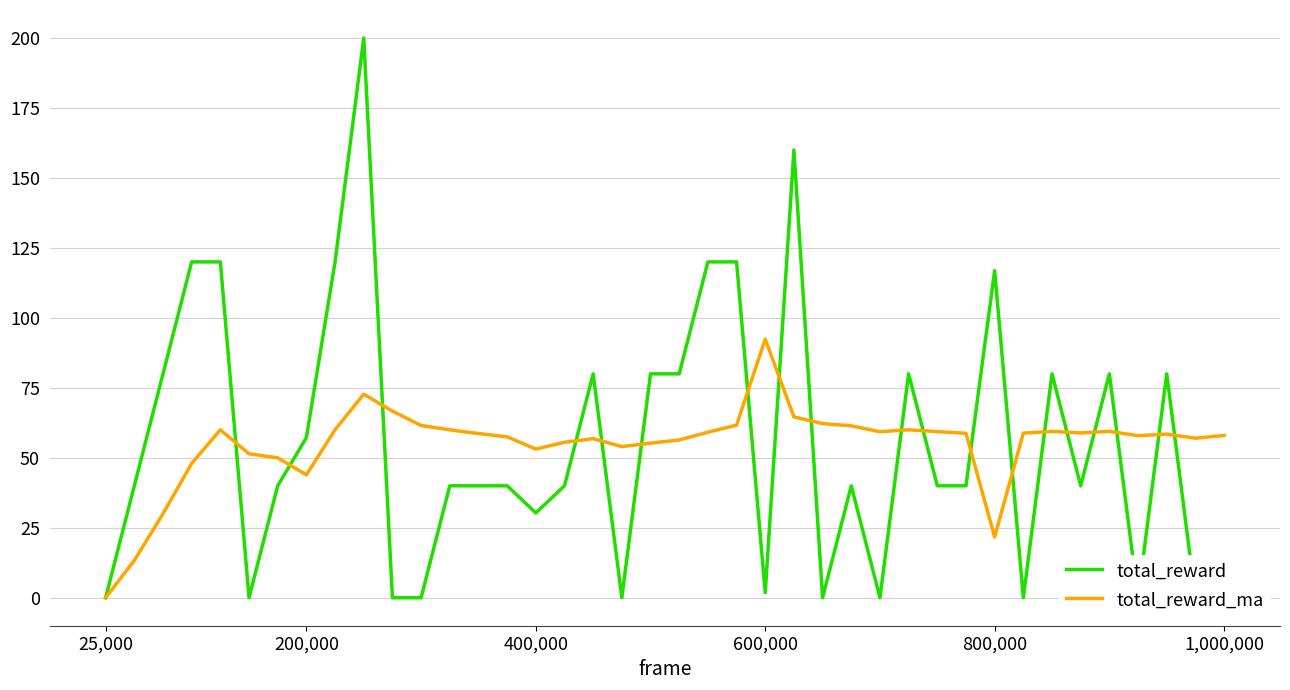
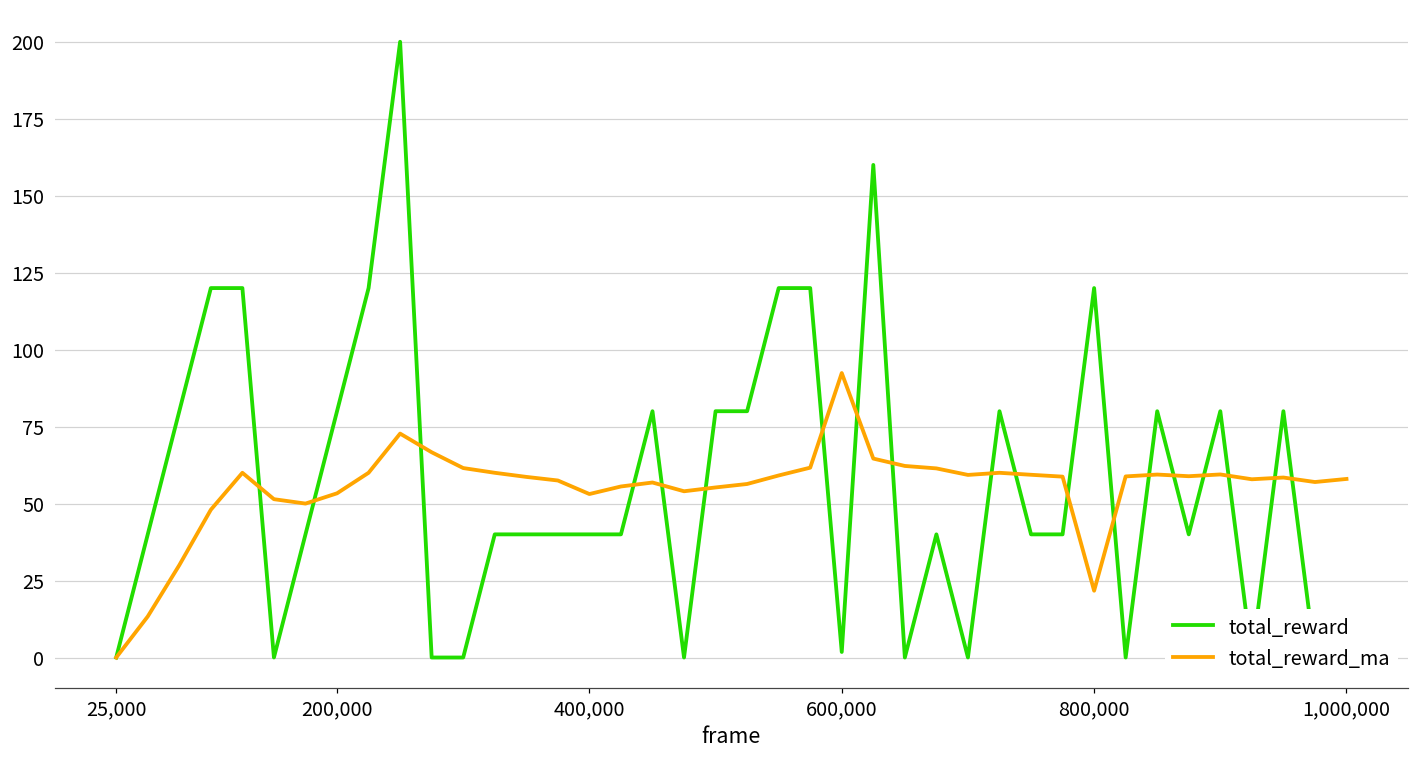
  {
    "total_reward": {
-     "200,000": 57,
-     "400,000": 30,
+     "200,000": 80,
+     "400,000": 40,
      "600,000": 2,
-     "800,000": 117
+     "800,000": 120
    },
    "total_reward_ma": {
-     "200,000": 44,
+     "200,000": 53,
      "400,000": 53,
      "600,000": 92,
      "800,000": 22,
      "1,000,000": 58
    }
  }
